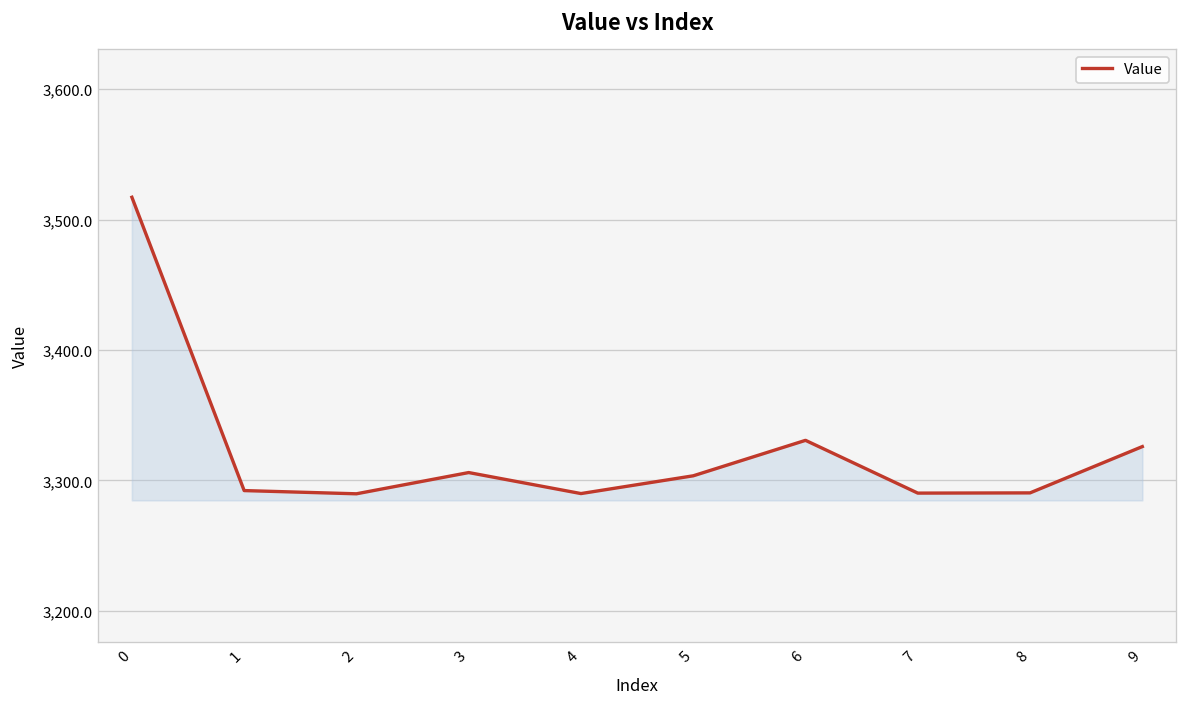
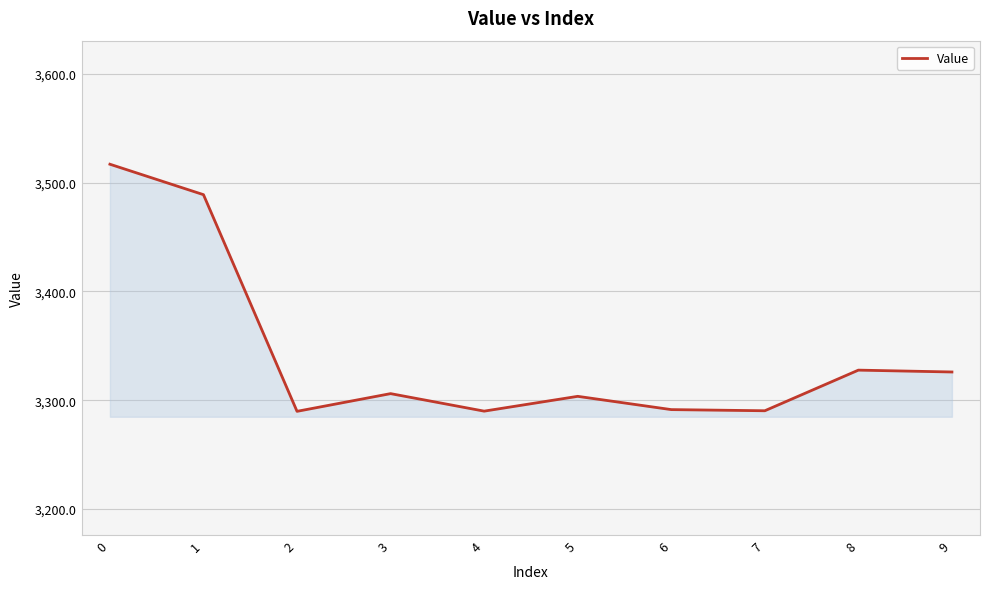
  {
    "0": "3,517",
-   "1": "3,292",
+   "1": "3,489",
    "2": "3,290",
    "3": "3,306",
    "4": "3,290",
    "5": "3,304",
-   "6": "3,331",
+   "6": "3,291",
    "7": "3,290",
-   "8": "3,290",
+   "8": "3,328",
    "9": "3,326"
  }
